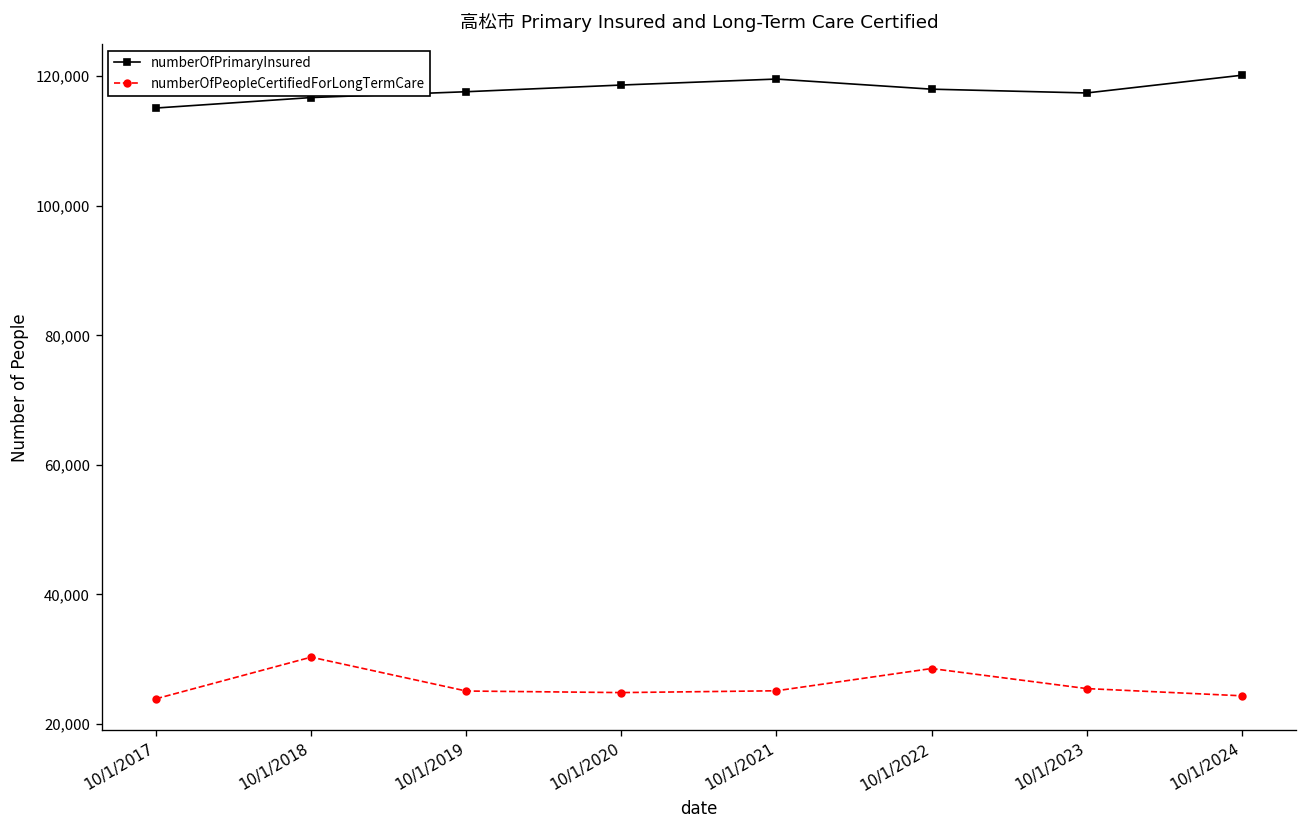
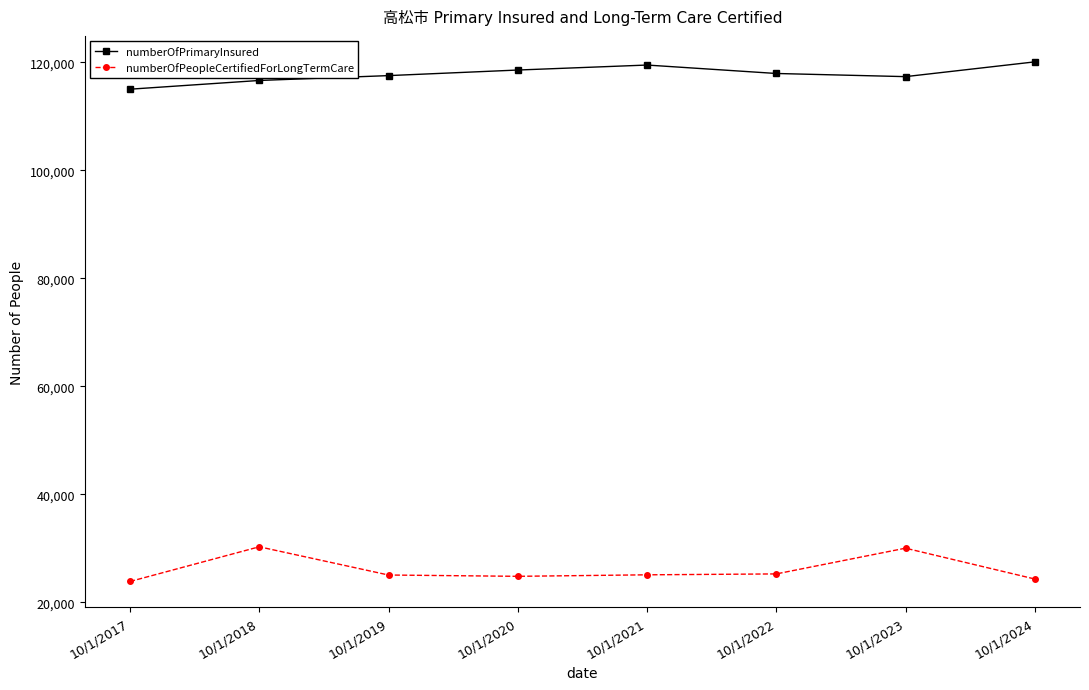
  {
    "numberOfPrimaryInsured": {
      "10/1/2017": "115,000",
      "10/1/2018": "117,000",
      "10/1/2019": "118,000",
      "10/1/2020": "119,000",
      "10/1/2021": "120,000",
      "10/1/2022": "118,000",
      "10/1/2023": "117,000",
      "10/1/2024": "120,000"
    },
    "numberOfPeopleCertifiedForLongTermCare": {
      "10/1/2017": "24,000",
      "10/1/2018": "30,000",
      "10/1/2019": "25,000",
      "10/1/2020": "25,000",
      "10/1/2021": "25,000",
-     "10/1/2022": "29,000",
-     "10/1/2023": "25,000",
+     "10/1/2022": "25,000",
+     "10/1/2023": "30,000",
      "10/1/2024": "24,000"
    }
  }
